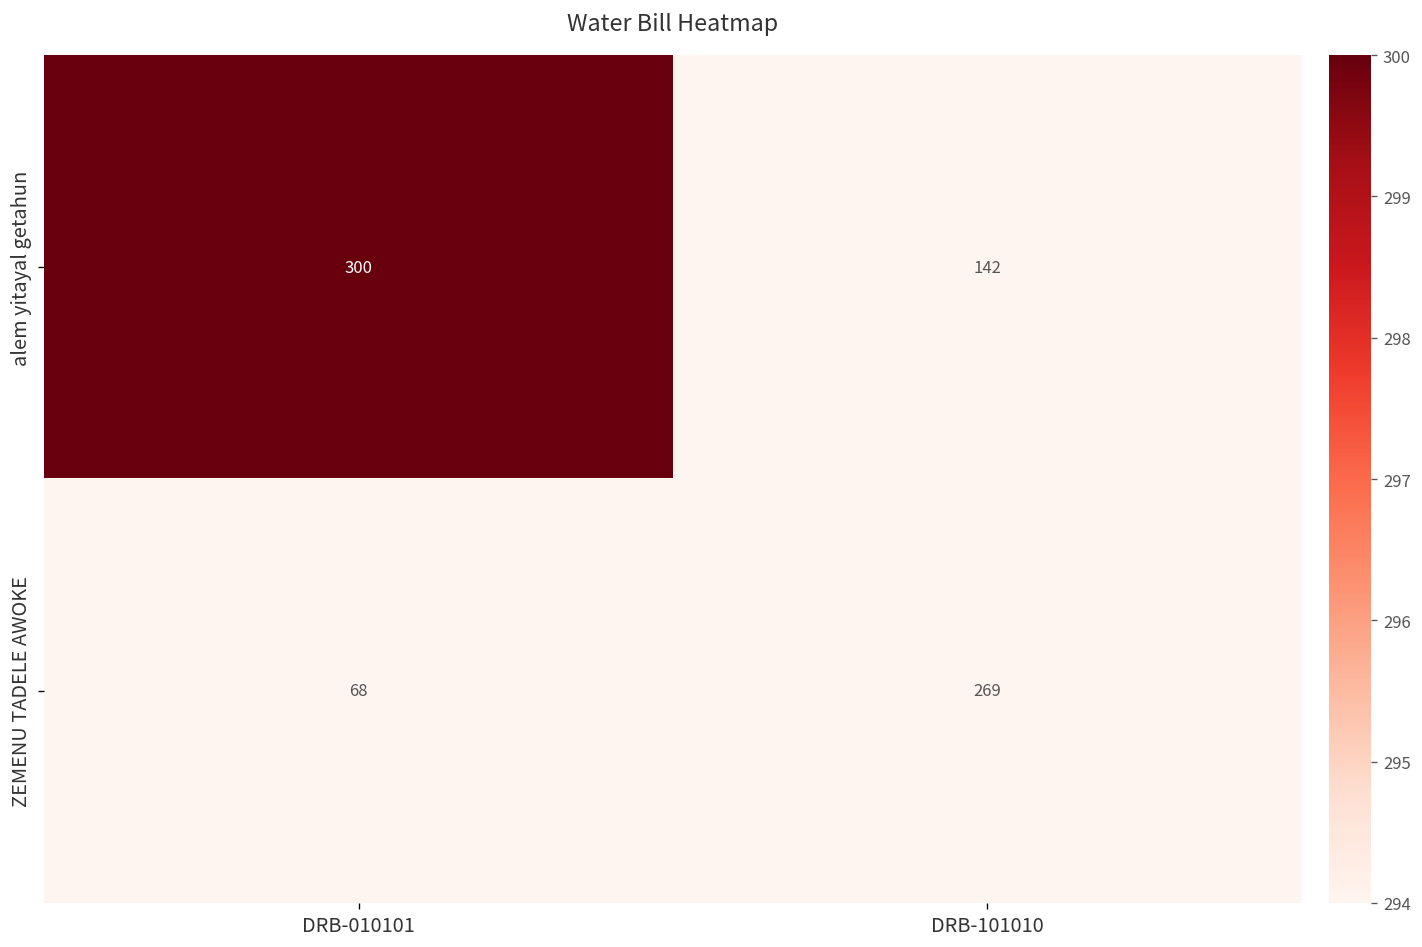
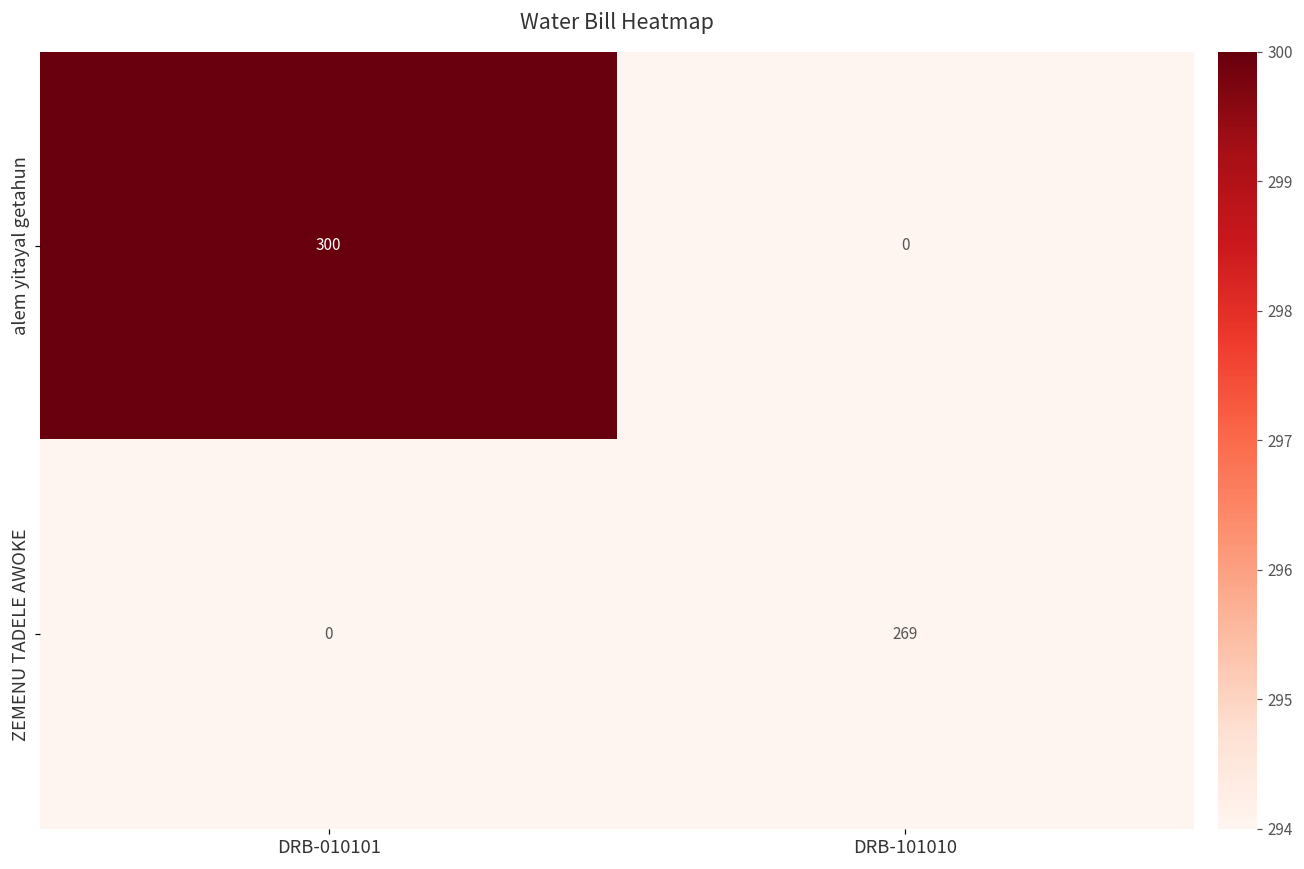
  {
    "alem yitayal getahun": {
      "DRB-010101": 300,
-     "DRB-101010": 142
+     "DRB-101010": 0
    },
    "ZEMENU TADELE AWOKE": {
-     "DRB-010101": 68,
+     "DRB-010101": 0,
      "DRB-101010": 269
    }
  }
